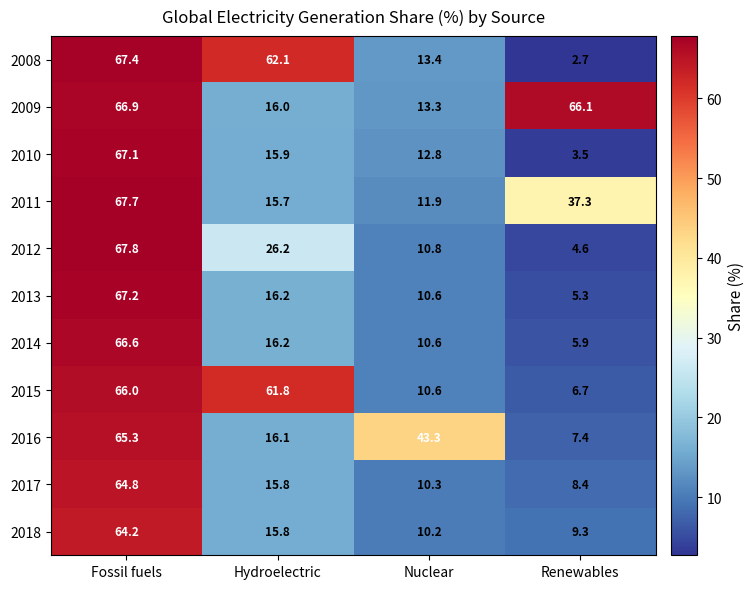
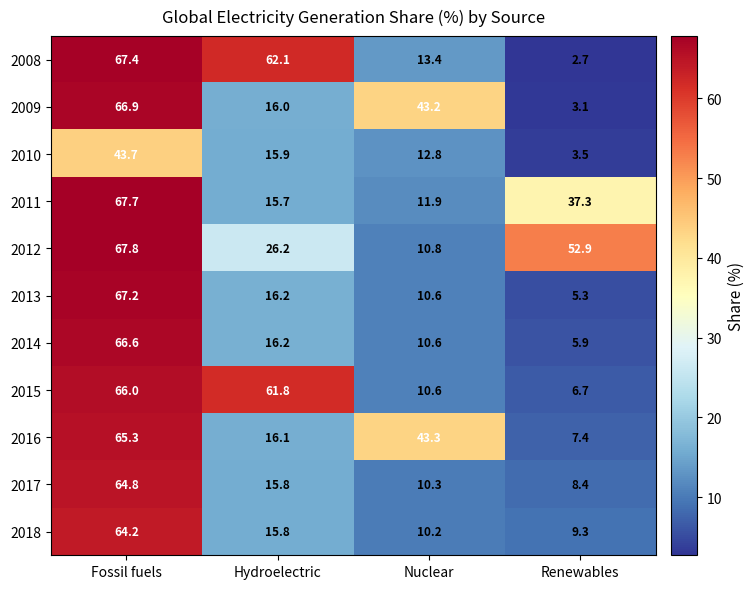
  {
    "2008": {
      "Fossil fuels": 67.4,
      "Hydroelectric": 62.1,
      "Nuclear": 13.4,
      "Renewables": 2.7
    },
    "2009": {
      "Fossil fuels": 66.9,
      "Hydroelectric": 16.0,
-     "Nuclear": 13.3,
-     "Renewables": 66.1
+     "Nuclear": 43.2,
+     "Renewables": 3.1
    },
    "2010": {
-     "Fossil fuels": 67.1,
+     "Fossil fuels": 43.7,
      "Hydroelectric": 15.9,
      "Nuclear": 12.8,
      "Renewables": 3.5
    },
    "2011": {
      "Fossil fuels": 67.7,
      "Hydroelectric": 15.7,
      "Nuclear": 11.9,
      "Renewables": 37.3
    },
    "2012": {
      "Fossil fuels": 67.8,
      "Hydroelectric": 26.2,
      "Nuclear": 10.8,
-     "Renewables": 4.6
+     "Renewables": 52.9
    },
    "2013": {
      "Fossil fuels": 67.2,
      "Hydroelectric": 16.2,
      "Nuclear": 10.6,
      "Renewables": 5.3
    },
    "2014": {
      "Fossil fuels": 66.6,
      "Hydroelectric": 16.2,
      "Nuclear": 10.6,
      "Renewables": 5.9
    },
    "2015": {
      "Fossil fuels": 66.0,
      "Hydroelectric": 61.8,
      "Nuclear": 10.6,
      "Renewables": 6.7
    },
    "2016": {
      "Fossil fuels": 65.3,
      "Hydroelectric": 16.1,
      "Nuclear": 43.3,
      "Renewables": 7.4
    },
    "2017": {
      "Fossil fuels": 64.8,
      "Hydroelectric": 15.8,
      "Nuclear": 10.3,
      "Renewables": 8.4
    },
    "2018": {
      "Fossil fuels": 64.2,
      "Hydroelectric": 15.8,
      "Nuclear": 10.2,
      "Renewables": 9.3
    }
  }
